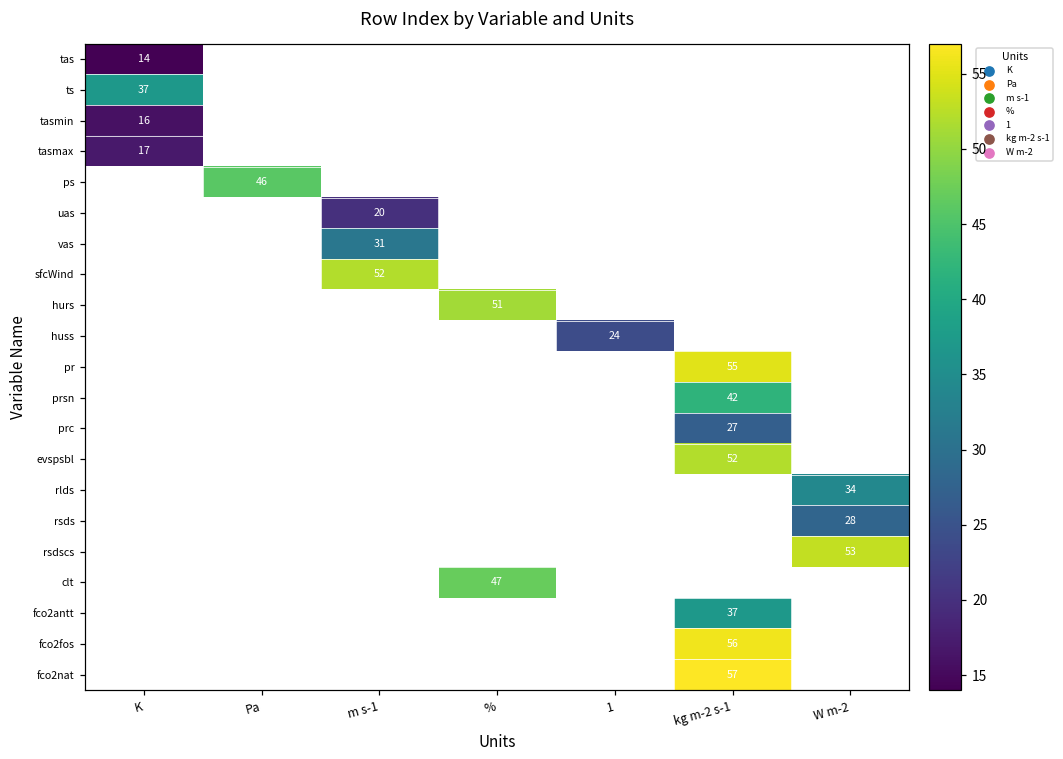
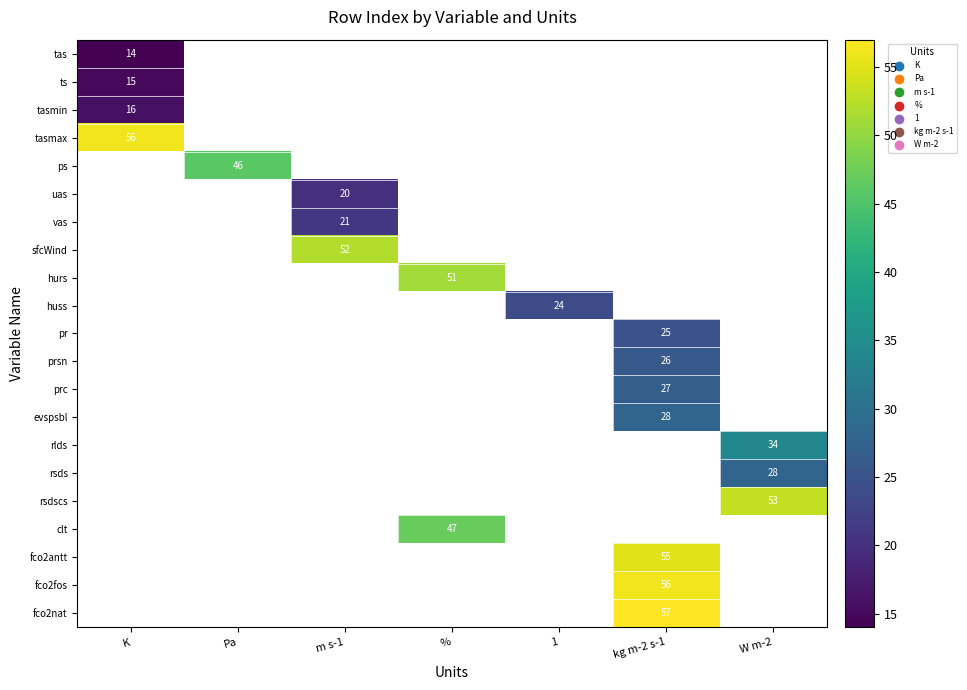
  {
    "tas": {
      "K": 14
    },
    "ts": {
-     "K": 37
+     "K": 15
    },
    "tasmin": {
      "K": 16
    },
    "tasmax": {
-     "K": 17
+     "K": 56
    },
    "ps": {
      "Pa": 46
    },
    "uas": {
      "m s-1": 20
    },
    "vas": {
-     "m s-1": 31
+     "m s-1": 21
    },
    "sfcWind": {
      "m s-1": 52
    },
    "hurs": {
      "%": 51
    },
    "huss": {
      "1": 24
    },
    "pr": {
-     "kg m-2 s-1": 55
+     "kg m-2 s-1": 25
    },
    "prsn": {
-     "kg m-2 s-1": 42
+     "kg m-2 s-1": 26
    },
    "prc": {
      "kg m-2 s-1": 27
    },
    "evspsbl": {
-     "kg m-2 s-1": 52
+     "kg m-2 s-1": 28
    },
    "rlds": {
      "W m-2": 34
    },
    "rsds": {
      "W m-2": 28
    },
    "rsdscs": {
      "W m-2": 53
    },
    "clt": {
      "%": 47
    },
    "fco2antt": {
-     "kg m-2 s-1": 37
+     "kg m-2 s-1": 55
    },
    "fco2fos": {
      "kg m-2 s-1": 56
    },
    "fco2nat": {
      "kg m-2 s-1": 57
    }
  }
